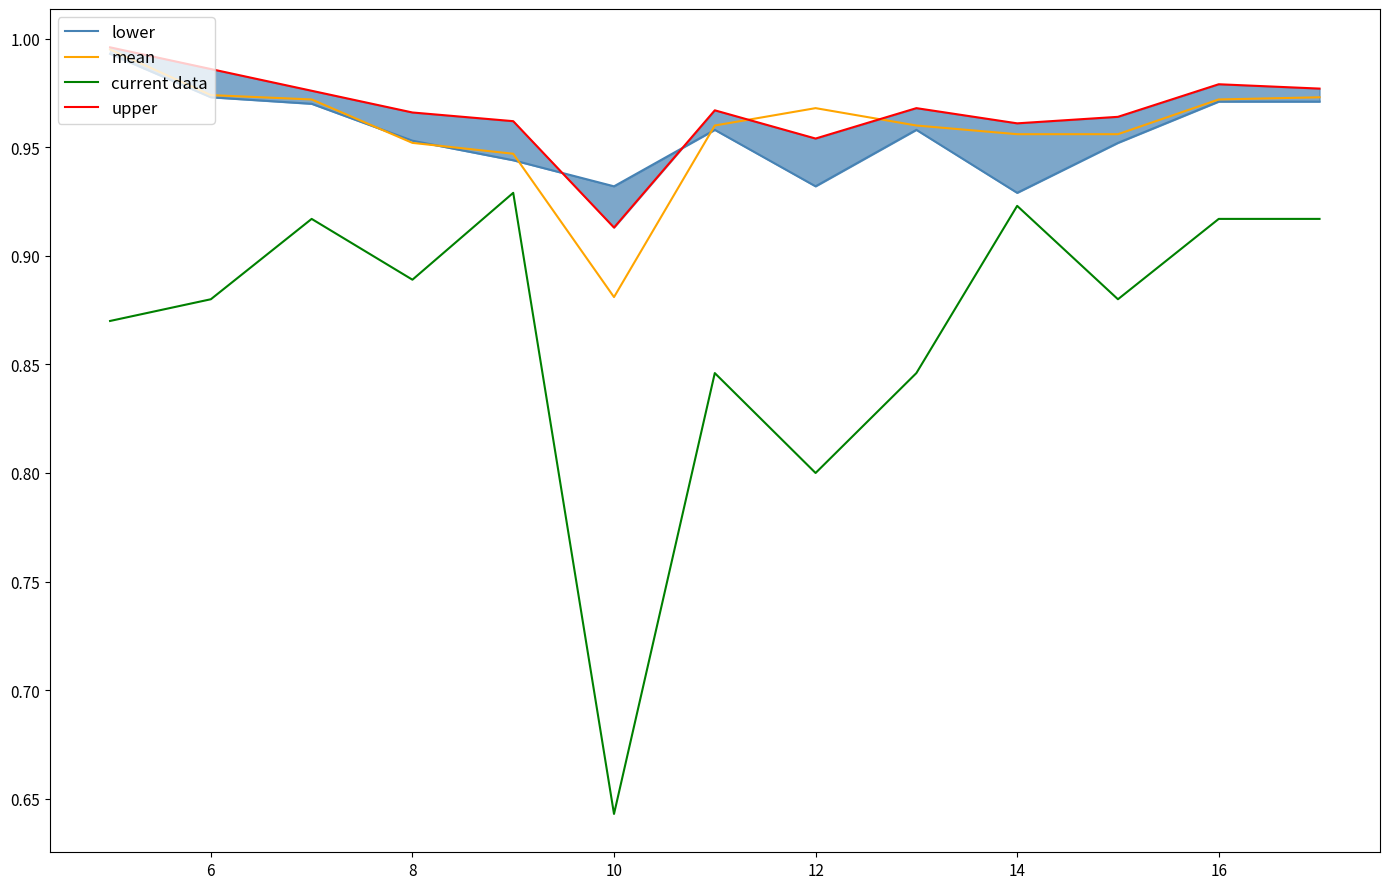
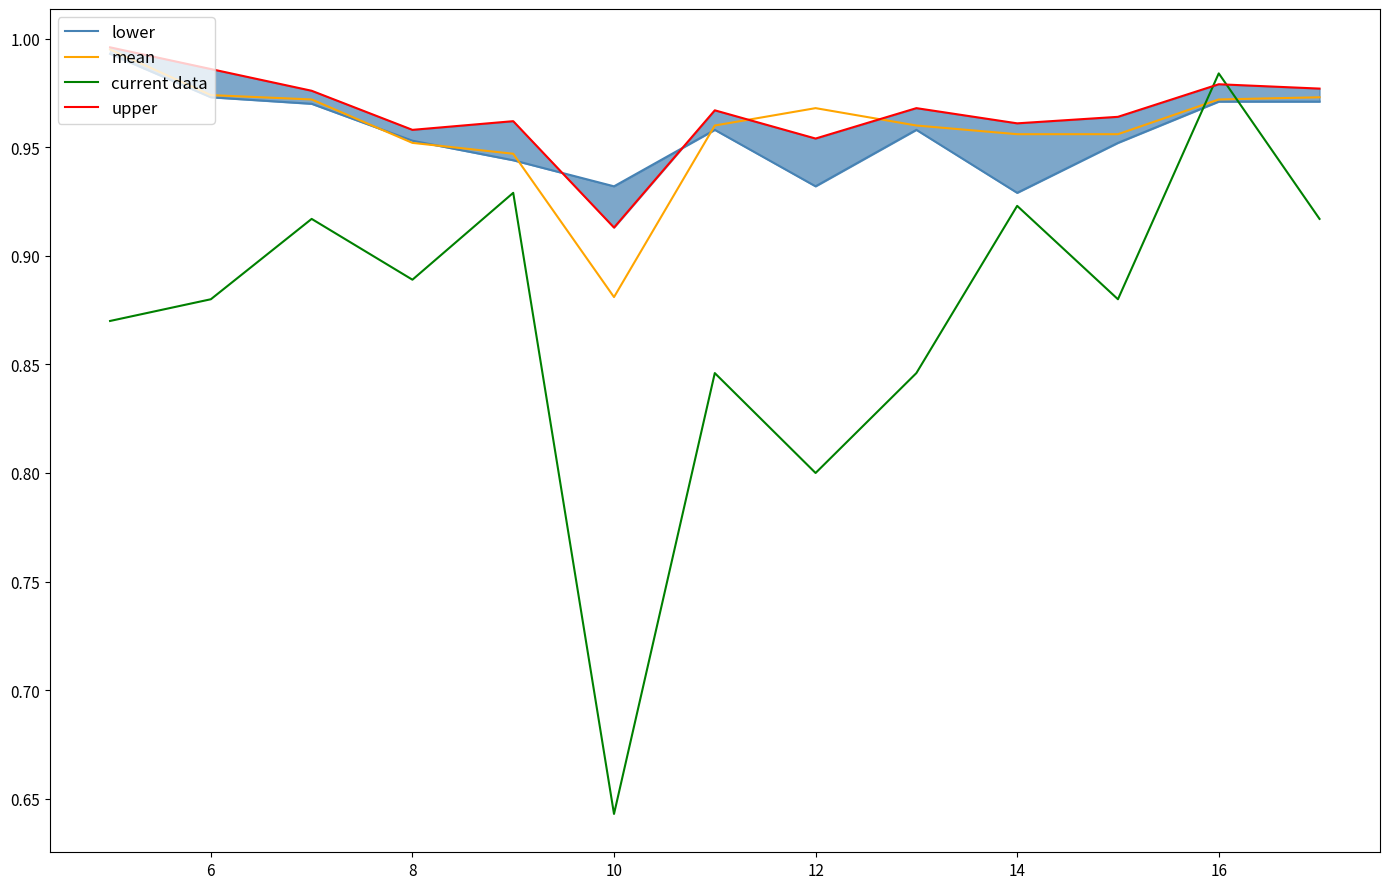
  {
    "mean": {
      "10": 0.881,
      "12": 0.968,
      "14": 0.956
    },
    "current data": {
      "6": 0.880,
      "8": 0.889,
      "10": 0.643,
      "12": 0.800,
      "14": 0.923,
-     "16": 0.917
+     "16": 0.984
    },
    "upper": {
-     "8": 0.966,
+     "8": 0.958,
      "10": 0.913
    }
  }
